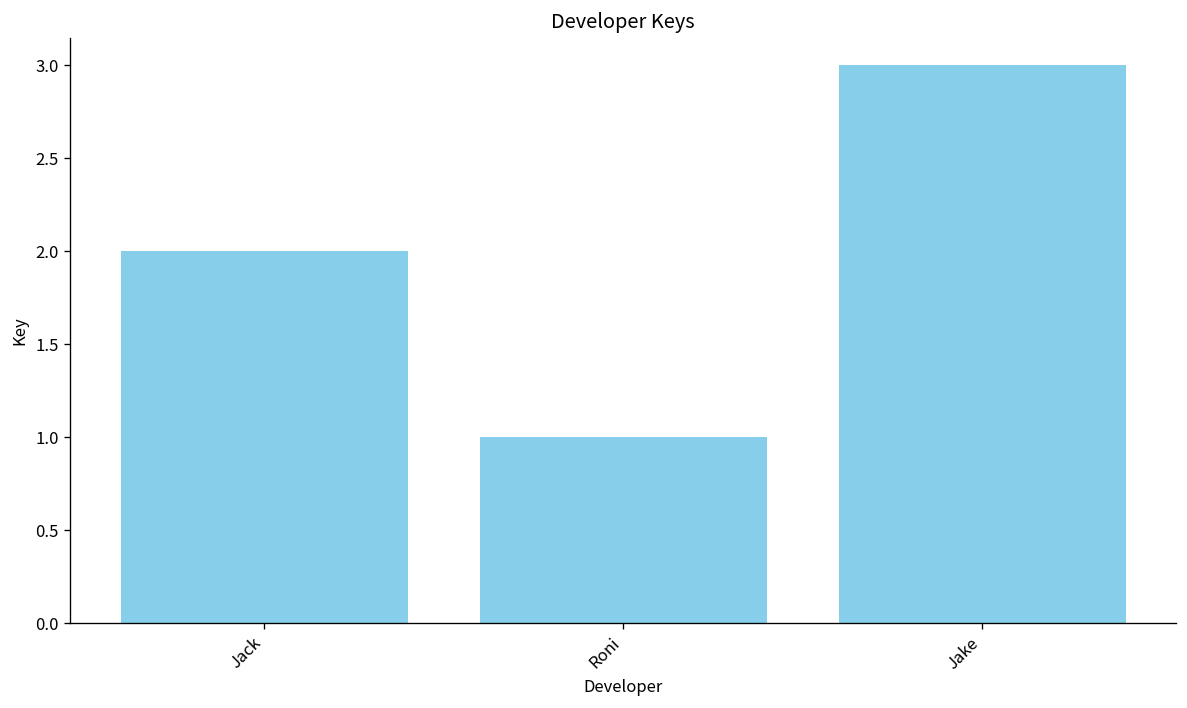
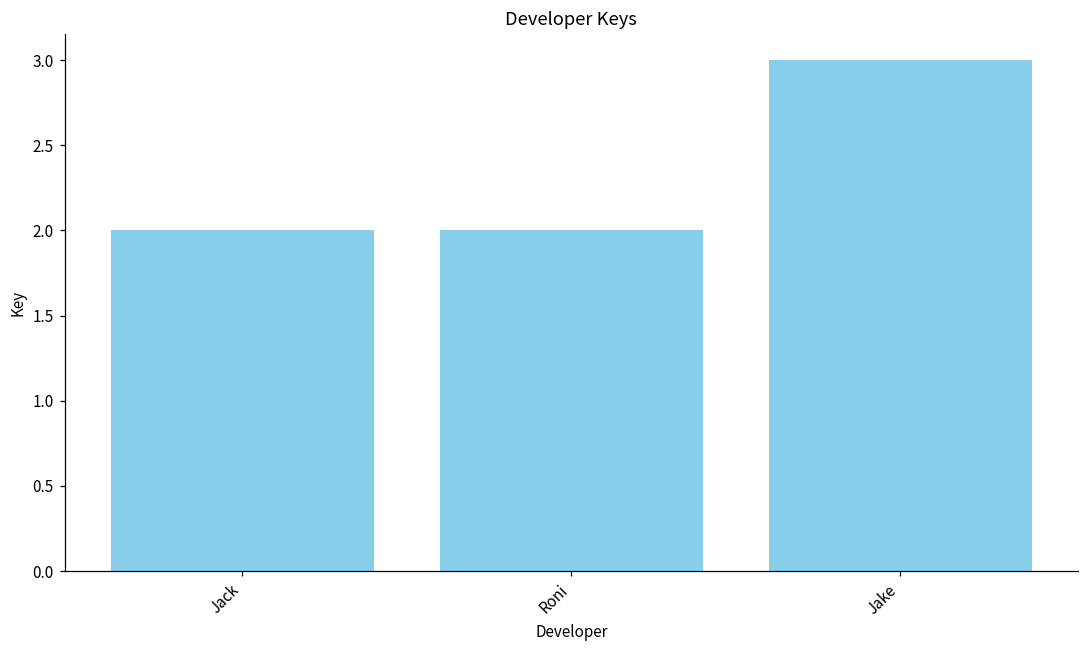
  {
    "Jack": 2,
-   "Roni": 1,
+   "Roni": 2,
    "Jake": 3
  }
